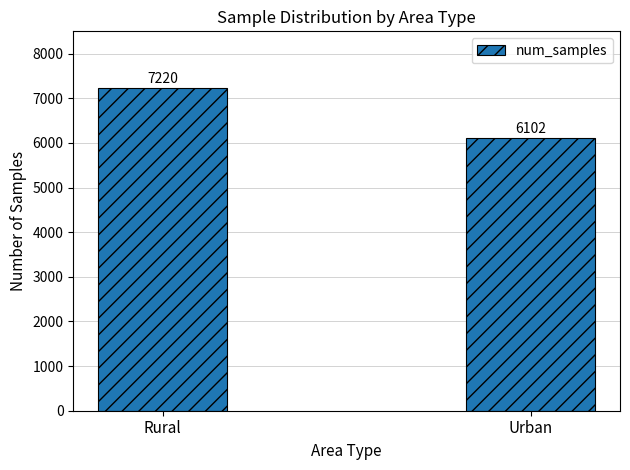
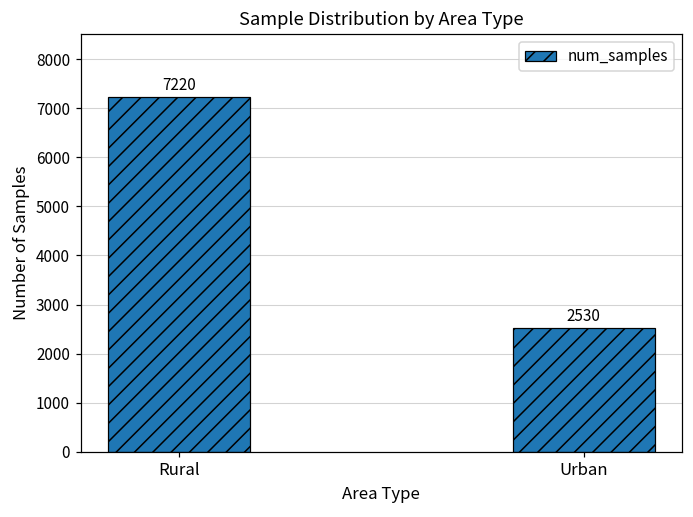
  {
    "Rural": 7220,
-   "Urban": 6102
+   "Urban": 2530
  }
